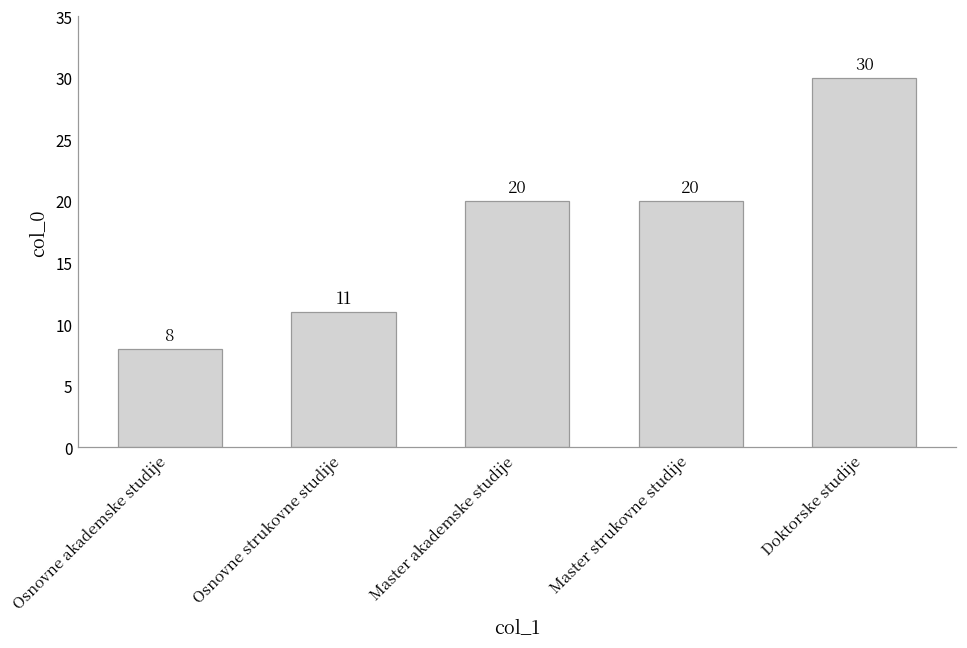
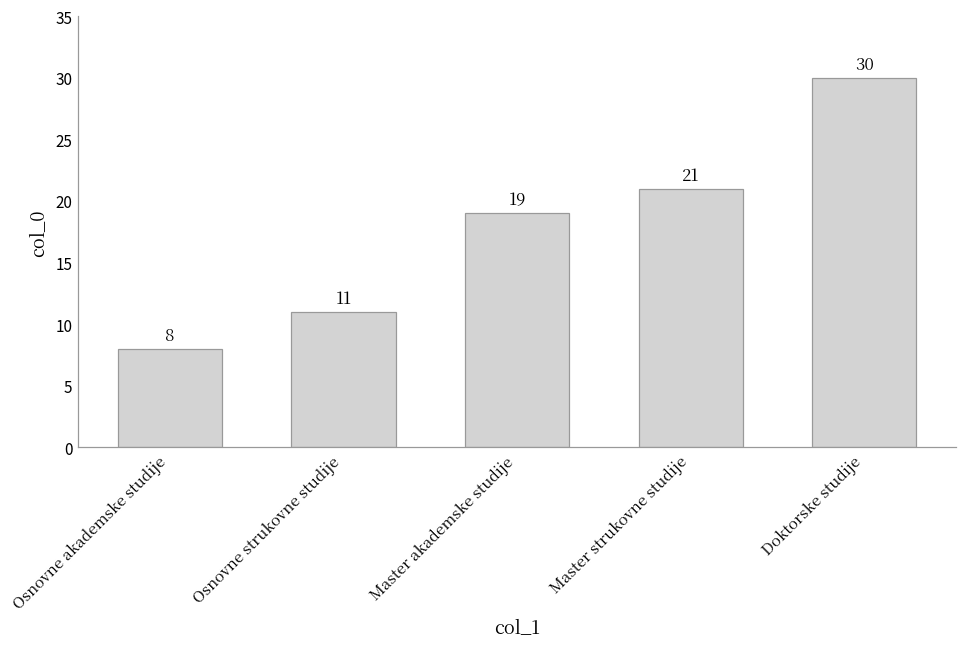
  {
    "Osnovne akademske studije": 8,
    "Osnovne strukovne studije": 11,
-   "Master akademske studije": 20,
-   "Master strukovne studije": 20,
+   "Master akademske studije": 19,
+   "Master strukovne studije": 21,
    "Doktorske studije": 30
  }
